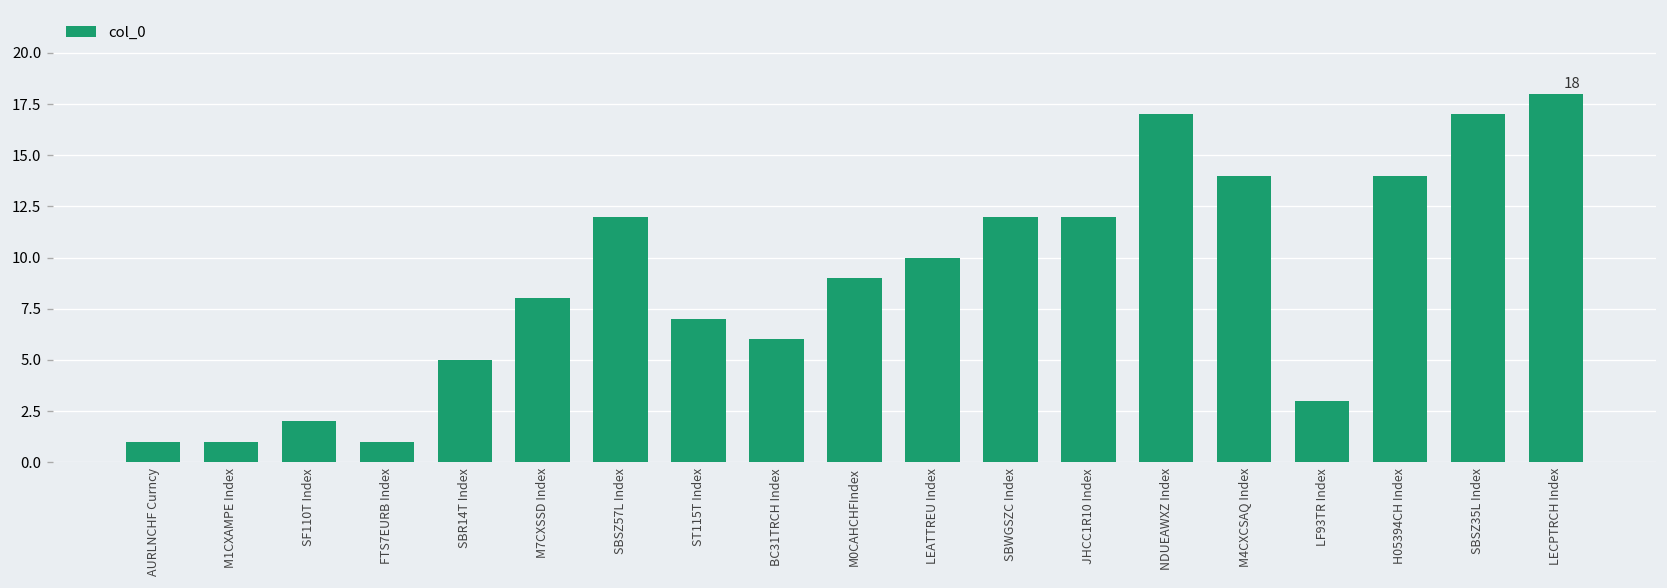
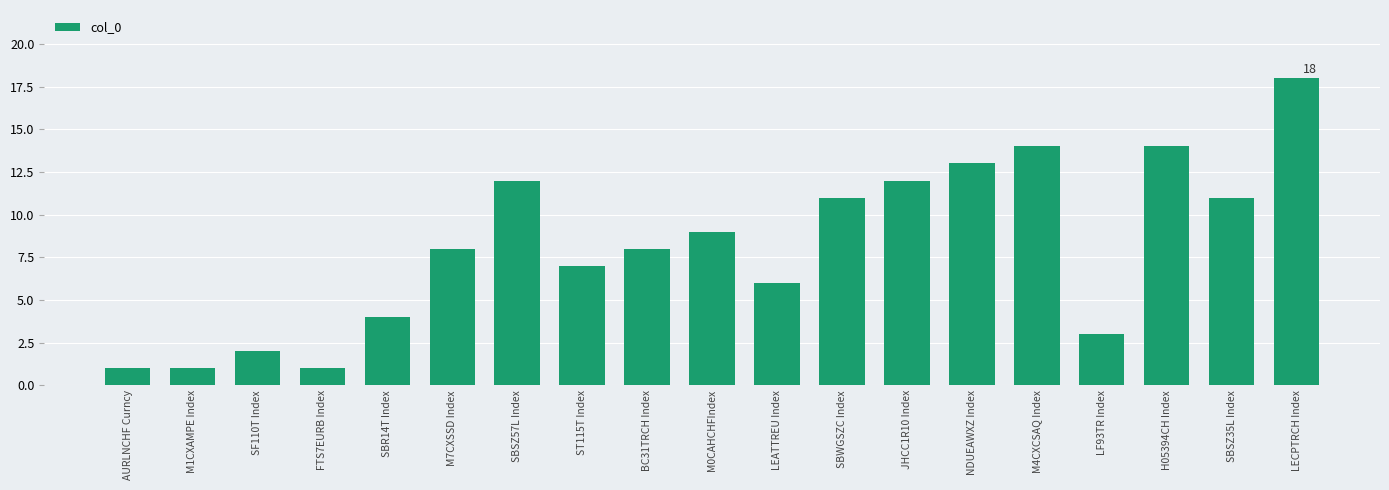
  {
    "AURLNCHF Curncy": 1,
    "M1CXAMPE Index": 1,
    "SF110T Index": 2,
    "FTS7EURB Index": 1,
-   "SBR14T Index": 5,
+   "SBR14T Index": 4,
    "M7CXSSD Index": 8,
    "SBSZ57L Index": 12,
    "ST115T Index": 7,
-   "BC31TRCH Index": 6,
+   "BC31TRCH Index": 8,
    "M0CAHCHFIndex": 9,
-   "LEATTREU Index": 10,
-   "SBWGSZC Index": 12,
+   "LEATTREU Index": 6,
+   "SBWGSZC Index": 11,
    "JHCC1R10 Index": 12,
-   "NDUEAWXZ Index": 17,
+   "NDUEAWXZ Index": 13,
    "M4CXCSAQ Index": 14,
    "LF93TR Index": 3,
    "H05394CH Index": 14,
-   "SBSZ35L Index": 17
+   "SBSZ35L Index": 11
  }
